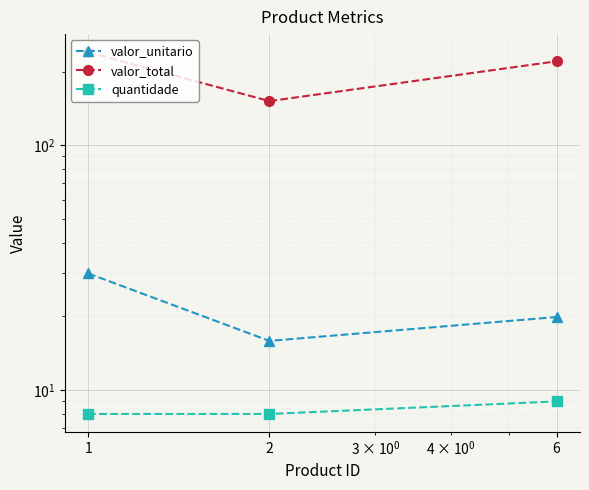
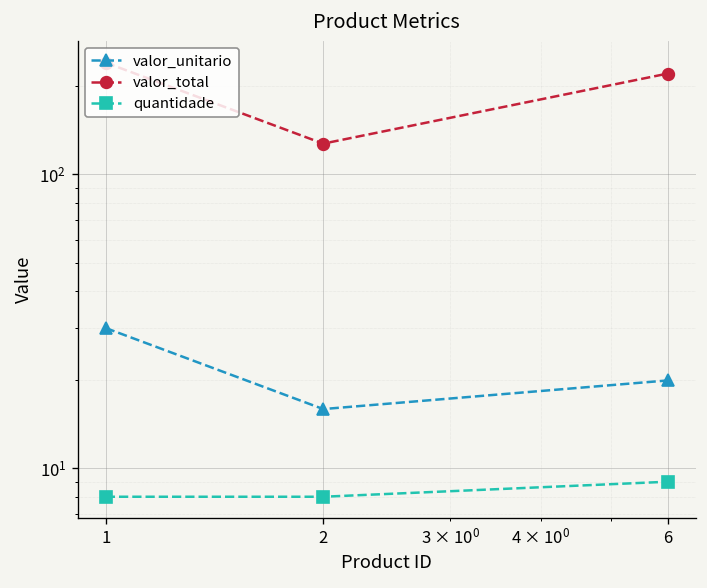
  {
    "valor_total": {
-     "2": 150,
+     "2": 130,
      "6": 220
    }
  }
